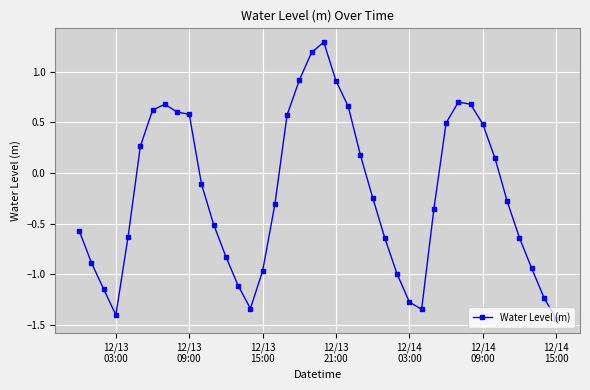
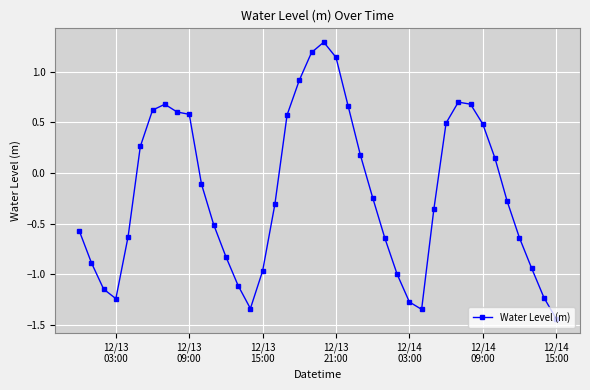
  {
-   "12/13 03:00": -1.40,
+   "12/13 03:00": -1.24,
    "12/13 09:00": 0.58,
    "12/13 15:00": -0.97,
-   "12/13 21:00": 0.91,
+   "12/13 21:00": 1.14,
    "12/14 03:00": -1.27,
    "12/14 09:00": 0.48
  }
